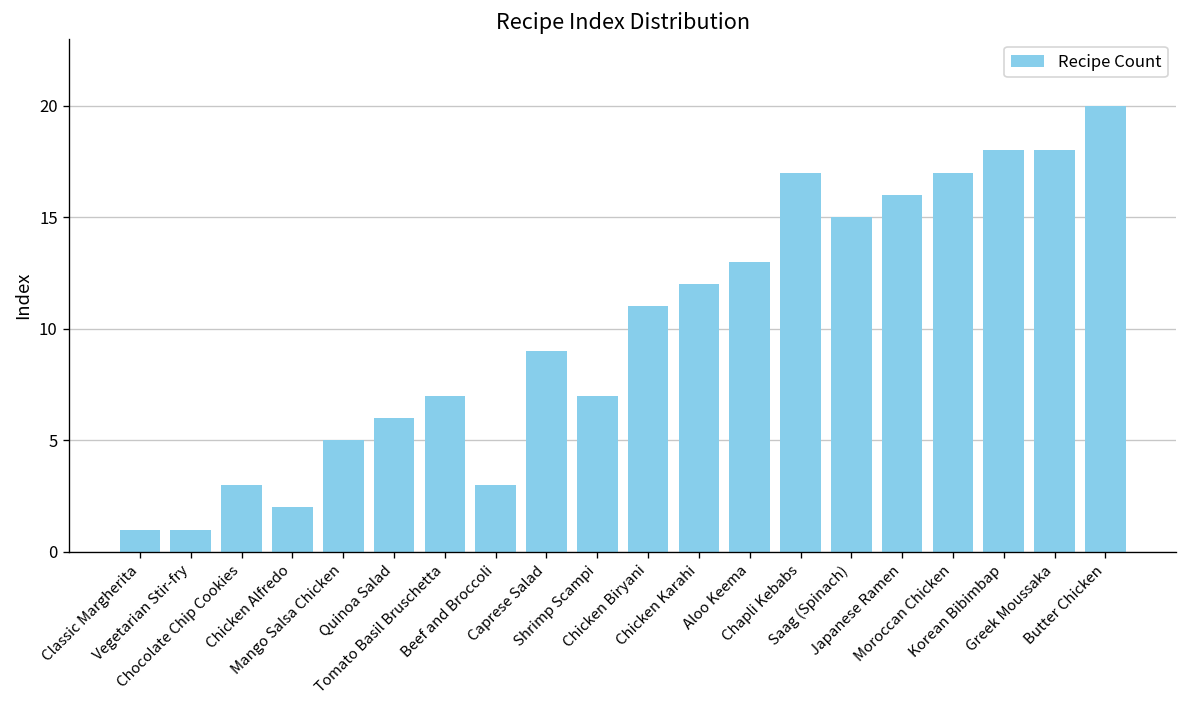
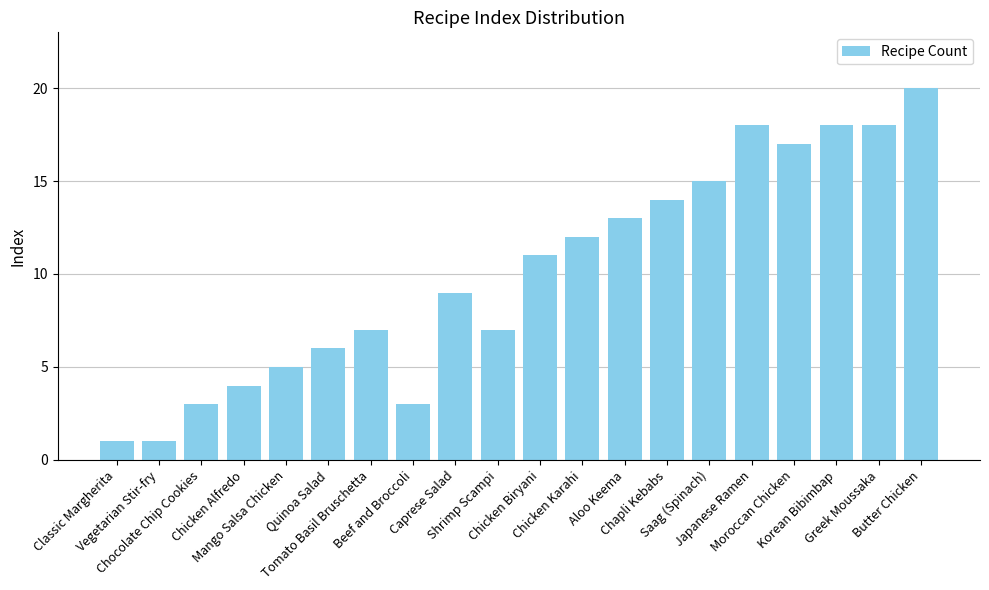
  {
    "Classic Margherita": 1,
    "Vegetarian Stir-fry": 1,
    "Chocolate Chip Cookies": 3,
-   "Chicken Alfredo": 2,
+   "Chicken Alfredo": 4,
    "Mango Salsa Chicken": 5,
    "Quinoa Salad": 6,
    "Tomato Basil Bruschetta": 7,
    "Beef and Broccoli": 3,
    "Caprese Salad": 9,
    "Shrimp Scampi": 7,
    "Chicken Biryani": 11,
    "Chicken Karahi": 12,
    "Aloo Keema": 13,
-   "Chapli Kebabs": 17,
+   "Chapli Kebabs": 14,
    "Saag (Spinach)": 15,
-   "Japanese Ramen": 16,
+   "Japanese Ramen": 18,
    "Moroccan Chicken": 17,
    "Korean Bibimbap": 18,
    "Greek Moussaka": 18,
    "Butter Chicken": 20
  }
